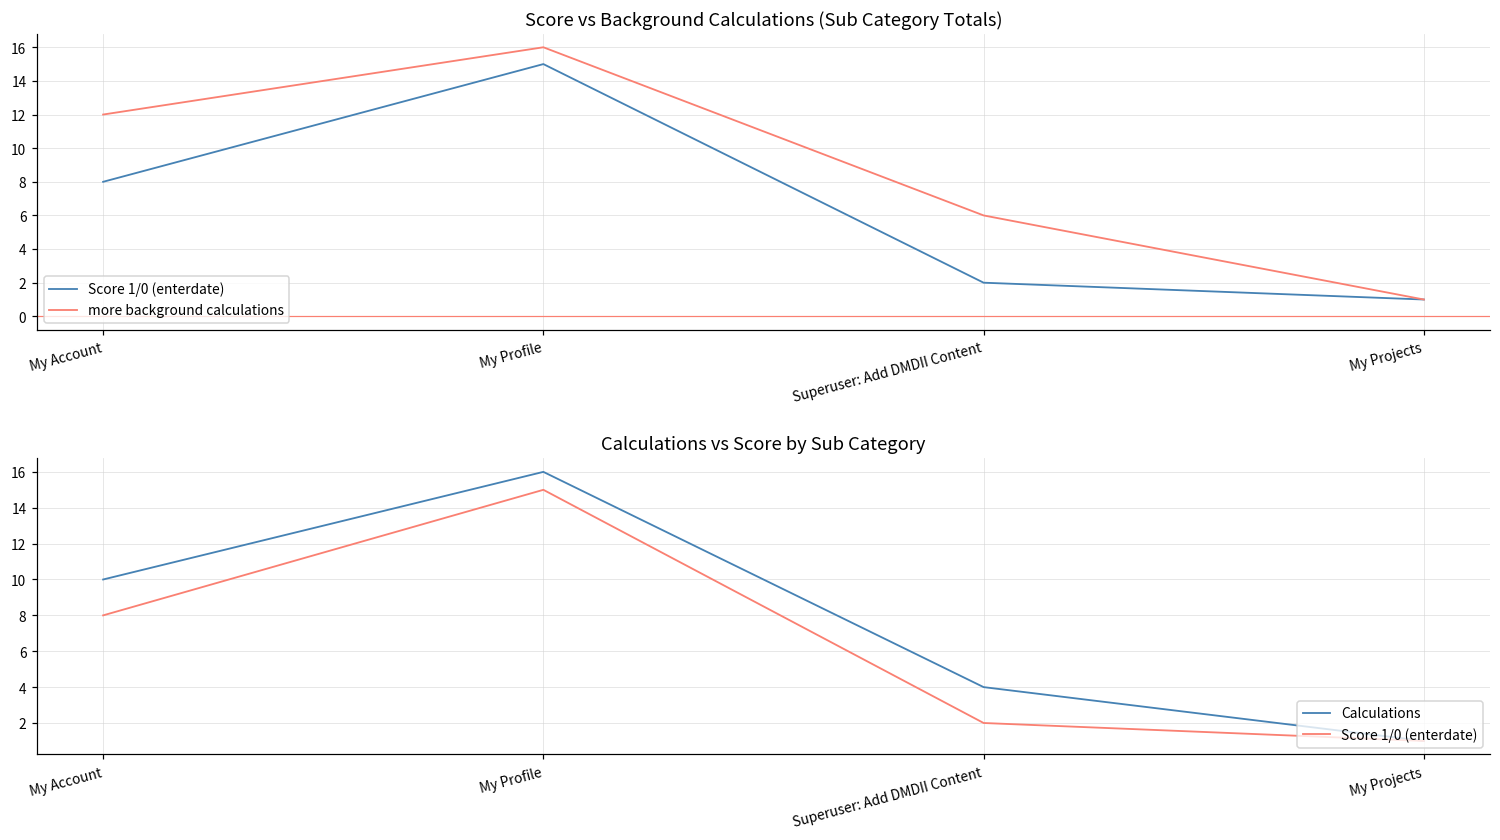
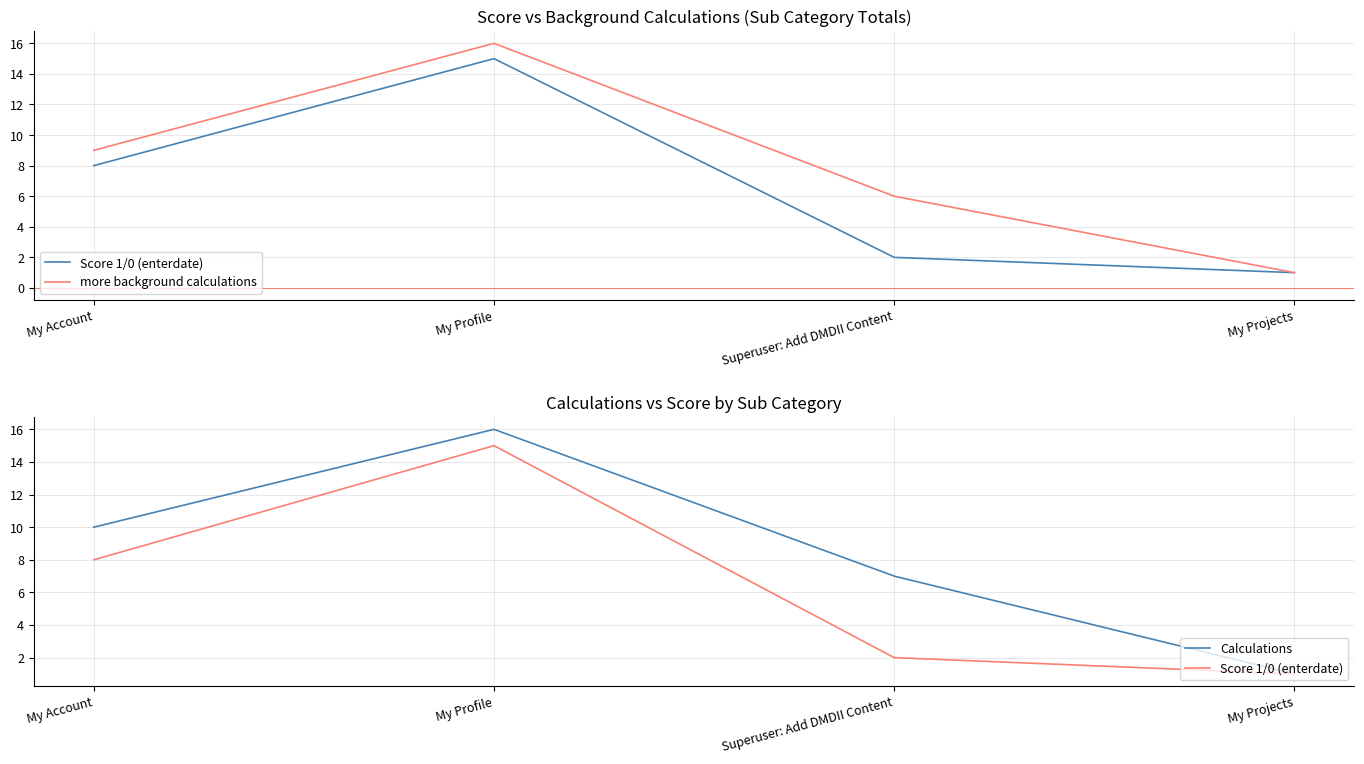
  {
    "Score vs Background Calculations (Sub Category Totals)": {
      "more background calculations": {
-       "My Account": 12,
+       "My Account": 9,
        "My Profile": 16,
        "Superuser: Add DMDII Content": 6
      }
    },
    "Calculations vs Score by Sub Category": {
      "Calculations": {
        "My Account": 10,
        "My Profile": 16,
-       "Superuser: Add DMDII Content": 4
+       "Superuser: Add DMDII Content": 7
      },
      "Score 1/0 (enterdate)": {
        "My Account": 8,
        "My Profile": 15,
        "Superuser: Add DMDII Content": 2
      }
    }
  }
